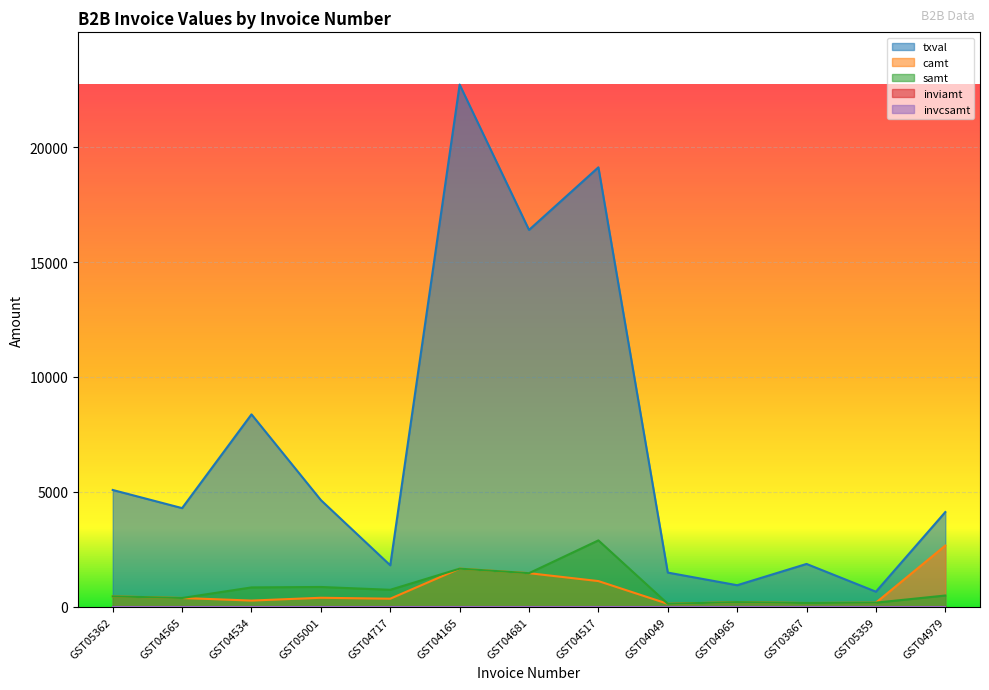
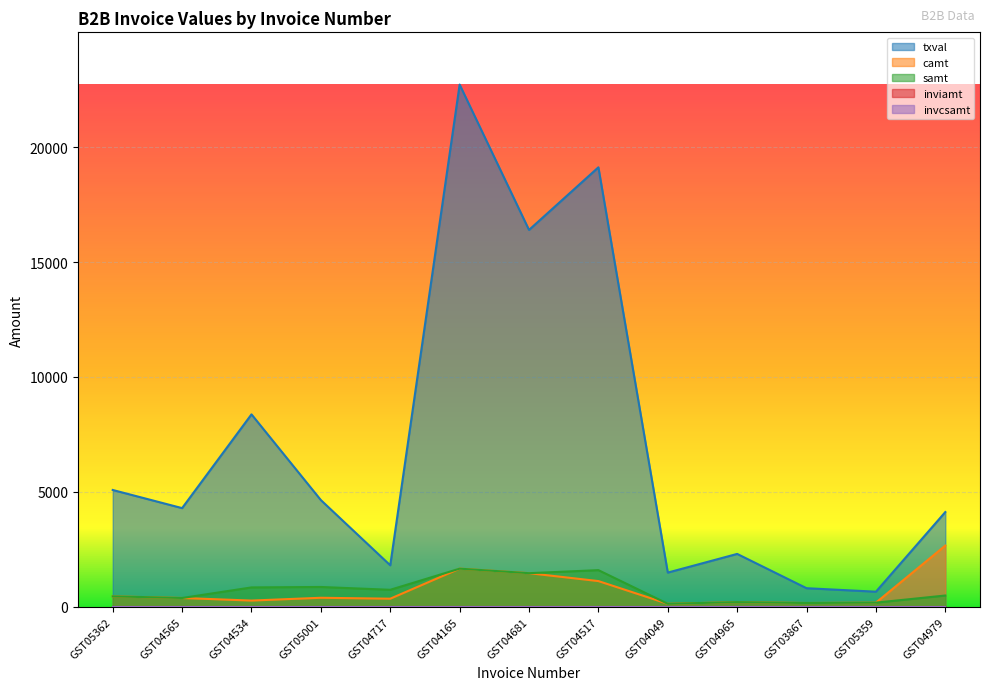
  {
    "txval": {
      "GST05362": 5100,
      "GST04565": 4300,
      "GST04534": 8400,
      "GST05001": 4600,
      "GST04717": 1800,
      "GST04165": 22700,
      "GST04681": 16400,
      "GST04517": 19100,
      "GST04049": 1500,
-     "GST04965": 900,
-     "GST03867": 1900,
+     "GST04965": 2300,
+     "GST03867": 800,
      "GST05359": 700,
      "GST04979": 4100
    },
    "camt": {
      "GST04534": 300,
      "GST05001": 400,
      "GST04717": 400,
      "GST04517": 1100,
      "GST04979": 2700
    },
    "samt": {
      "GST04534": 800,
      "GST05001": 900,
      "GST04717": 700,
-     "GST04517": 2900,
+     "GST04517": 1600,
      "GST04979": 500
    },
    "invcsamt": {
      "GST05362": 0,
      "GST04565": 0,
      "GST04534": 0,
      "GST05001": 0,
      "GST04717": 0,
      "GST04165": 0,
      "GST04681": 0,
      "GST04517": 0,
      "GST04049": 0,
      "GST04965": 0,
      "GST03867": 0,
      "GST05359": 0,
      "GST04979": 0
    }
  }
